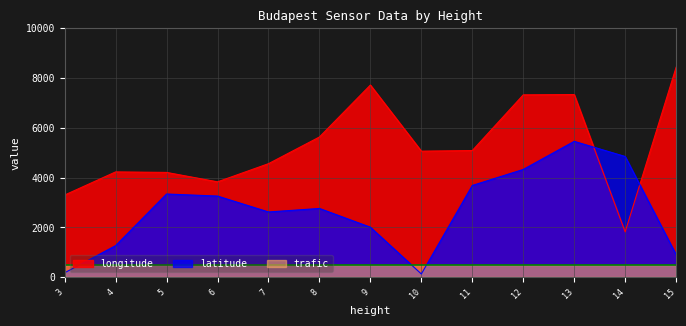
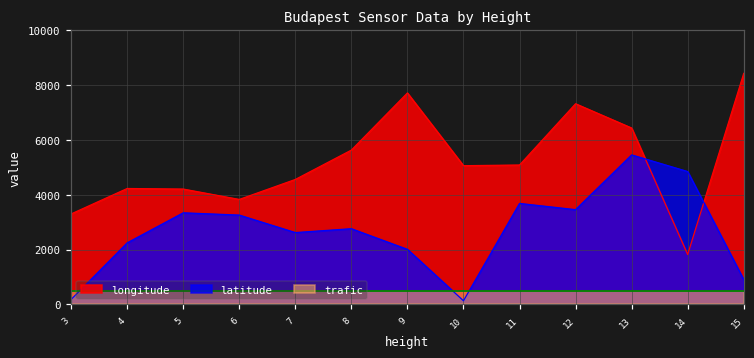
  {
    "longitude": {
      "3": 3300,
      "4": 4200,
      "5": 4200,
      "6": 3800,
      "7": 4600,
      "8": 5600,
      "9": 7700,
      "10": 5100,
      "11": 5100,
      "12": 7300,
-     "13": 7300,
+     "13": 6400,
      "14": 1800,
      "15": 8400
    },
    "latitude": {
      "3": 200,
-     "4": 1300,
+     "4": 2200,
      "5": 3300,
      "6": 3300,
      "7": 2600,
      "8": 2800,
      "9": 2000,
      "10": 100,
      "11": 3700,
-     "12": 4300,
+     "12": 3500,
      "13": 5500,
      "14": 4900,
      "15": 900
    },
    "trafic": {
      "3": 500,
      "9": 500,
      "10": 500,
      "11": 500,
      "12": 500,
      "13": 500,
      "14": 500,
      "15": 500
    }
  }
